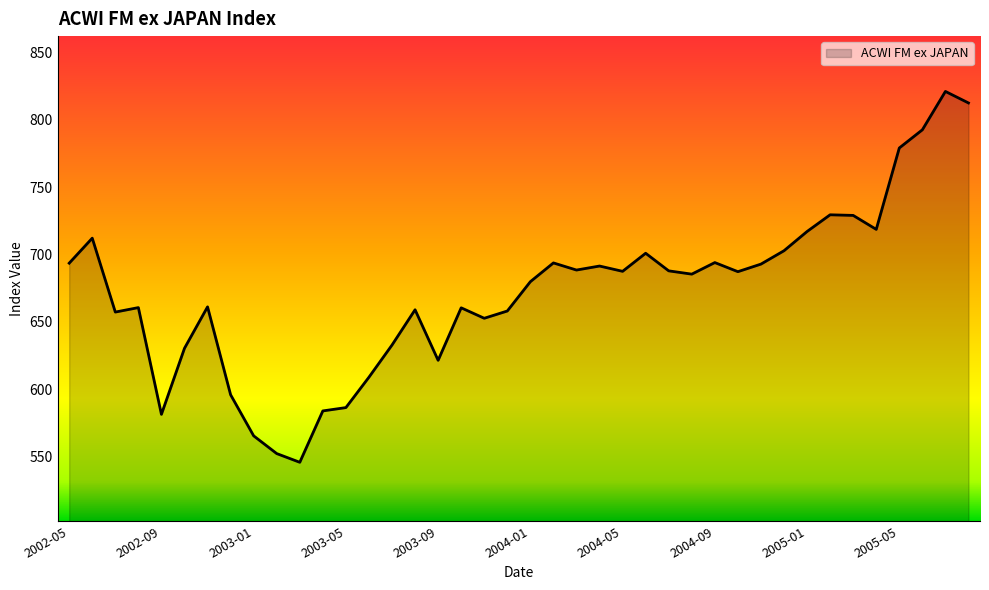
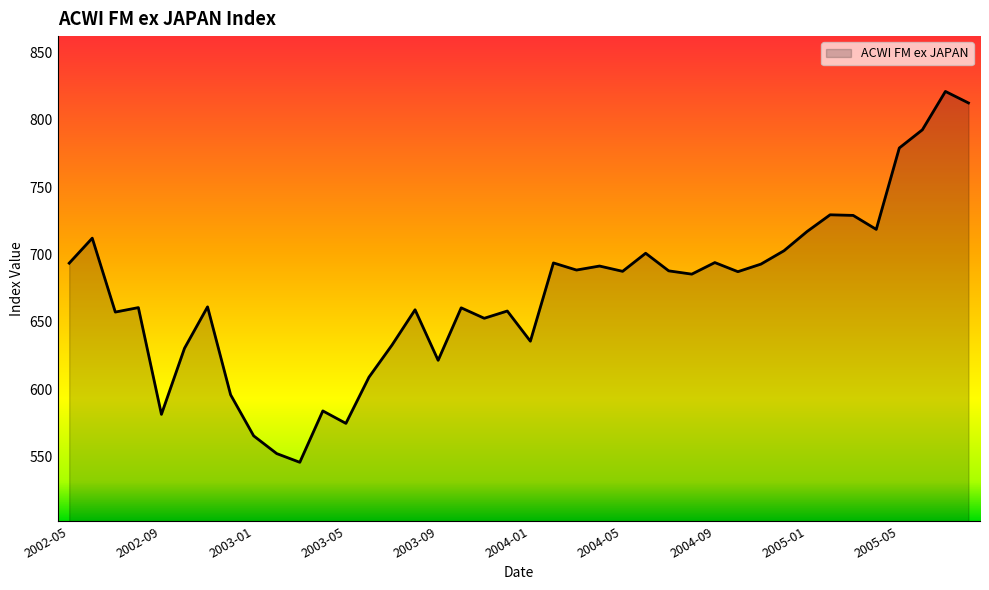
  {
    "2002-05": 694,
    "2002-09": 581,
    "2003-01": 565,
-   "2003-05": 586,
+   "2003-05": 575,
    "2003-09": 622,
-   "2004-01": 680,
+   "2004-01": 636,
    "2004-05": 688,
    "2004-09": 694,
    "2005-01": 717,
    "2005-05": 779
  }
